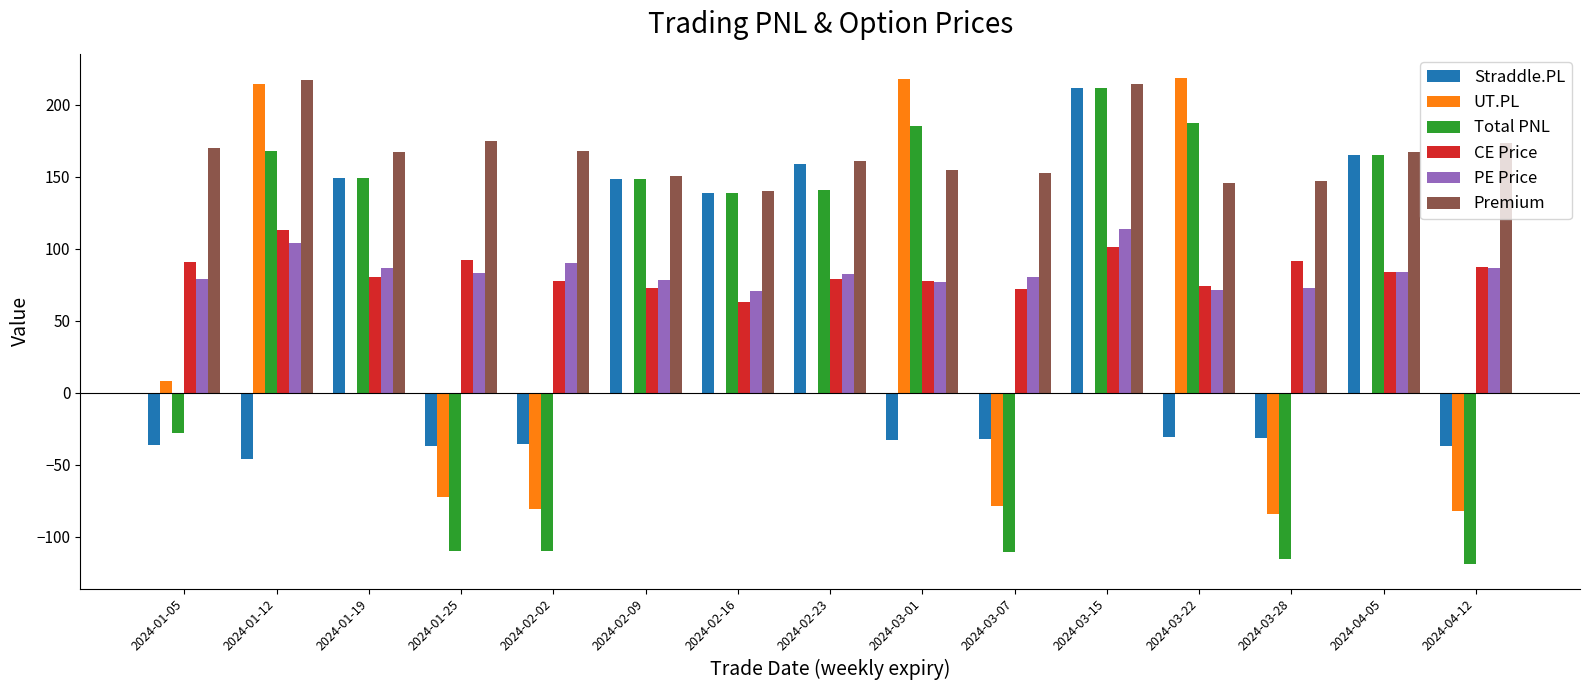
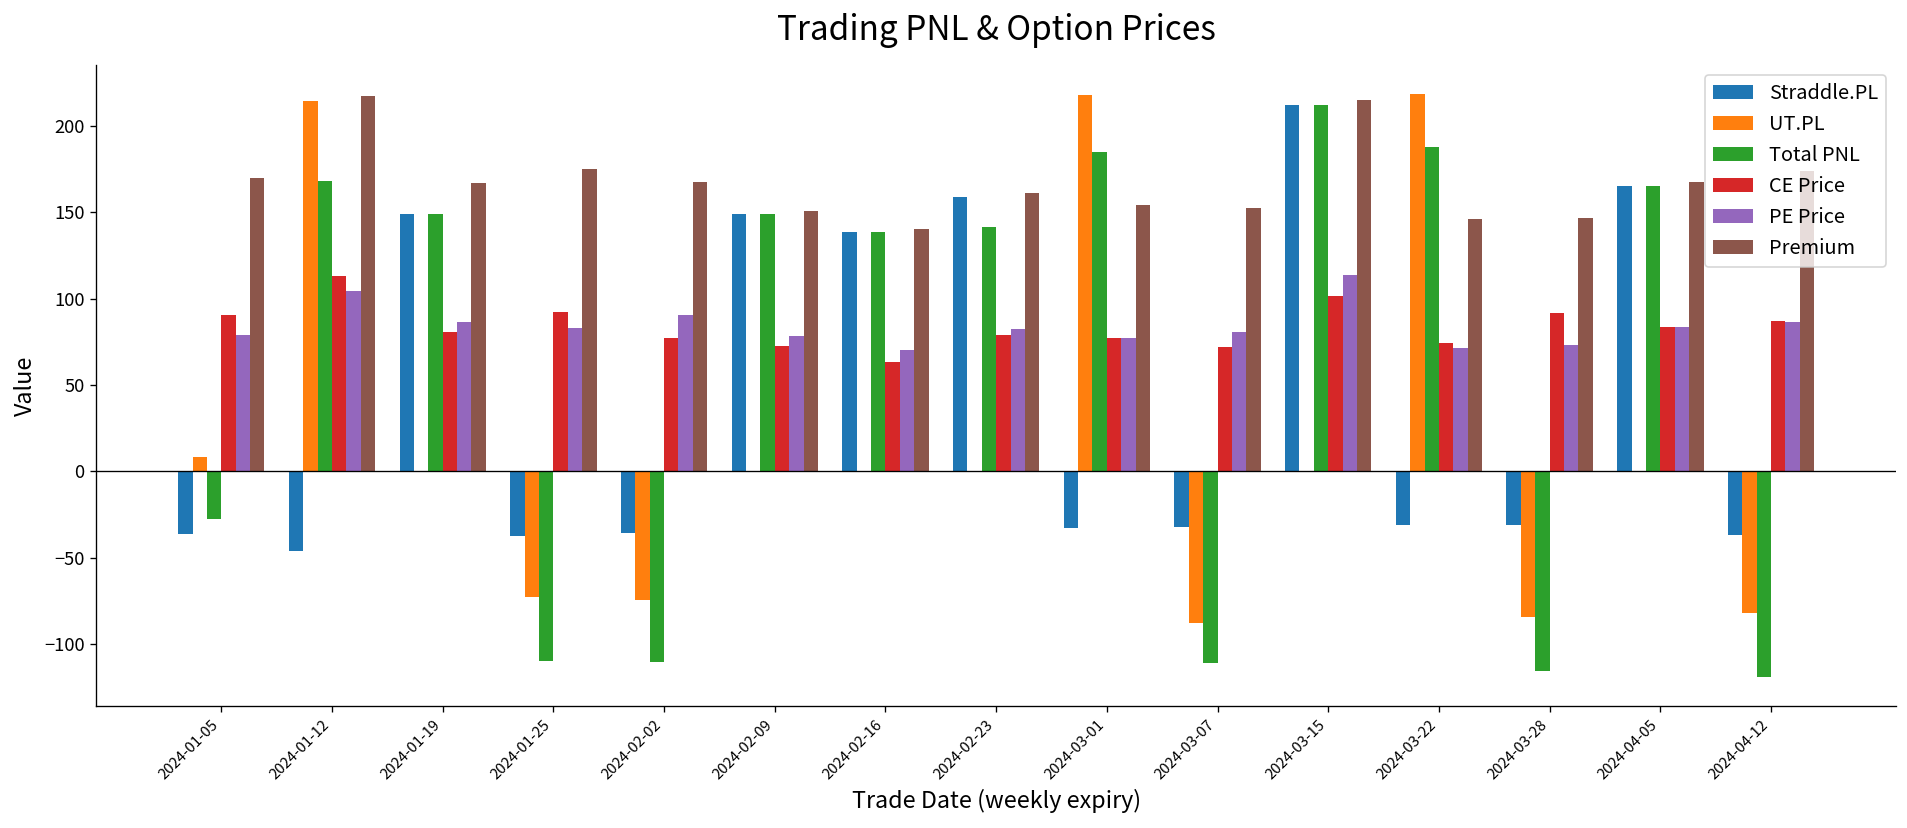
  {
    "Straddle.PL": {
      "2024-01-05": -36,
      "2024-01-12": -46,
      "2024-01-19": 149,
      "2024-01-25": -37,
      "2024-02-02": -36,
      "2024-02-09": 149,
      "2024-02-16": 139,
      "2024-02-23": 159,
      "2024-03-01": -33,
      "2024-03-07": -32,
      "2024-03-15": 212,
      "2024-03-22": -31,
      "2024-03-28": -31,
      "2024-04-05": 165,
      "2024-04-12": -37
    },
    "UT.PL": {
      "2024-01-05": 8,
      "2024-01-12": 215,
      "2024-01-19": 0,
      "2024-01-25": -73,
-     "2024-02-02": -81,
+     "2024-02-02": -75,
      "2024-02-09": 0,
      "2024-02-16": 0,
      "2024-02-23": 0,
      "2024-03-01": 218,
-     "2024-03-07": -79,
+     "2024-03-07": -88,
      "2024-03-15": 0,
      "2024-03-22": 219,
      "2024-03-28": -84,
      "2024-04-05": 0,
      "2024-04-12": -82
    },
    "Total PNL": {
      "2024-01-05": -28,
      "2024-01-12": 168,
      "2024-01-19": 149,
      "2024-01-25": -110,
      "2024-02-02": -110,
      "2024-02-09": 149,
      "2024-02-16": 139,
      "2024-02-23": 141,
      "2024-03-01": 185,
      "2024-03-07": -111,
      "2024-03-15": 212,
      "2024-03-22": 188,
      "2024-03-28": -115,
      "2024-04-05": 165,
      "2024-04-12": -119
    },
    "CE Price": {
      "2024-01-05": 91,
      "2024-01-12": 113,
      "2024-01-19": 81,
      "2024-01-25": 92,
      "2024-02-02": 77,
      "2024-02-09": 72,
      "2024-02-16": 63,
      "2024-02-23": 79,
      "2024-03-01": 77,
      "2024-03-07": 72,
      "2024-03-15": 101,
      "2024-03-22": 74,
      "2024-03-28": 91,
      "2024-04-05": 84,
      "2024-04-12": 87
    },
    "PE Price": {
      "2024-01-05": 79,
      "2024-01-12": 104,
      "2024-01-19": 87,
      "2024-01-25": 83,
      "2024-02-02": 90,
      "2024-02-09": 79,
      "2024-02-16": 71,
      "2024-02-23": 82,
      "2024-03-01": 77,
      "2024-03-07": 81,
      "2024-03-15": 114,
      "2024-03-22": 71,
      "2024-03-28": 73,
      "2024-04-05": 84,
      "2024-04-12": 87
    },
    "Premium": {
      "2024-01-05": 170,
      "2024-01-12": 217,
      "2024-01-19": 167,
      "2024-01-25": 175,
      "2024-02-02": 168,
      "2024-02-09": 151,
      "2024-02-16": 141,
      "2024-02-23": 161,
      "2024-03-01": 154,
      "2024-03-07": 153,
      "2024-03-15": 215,
      "2024-03-22": 146,
      "2024-03-28": 147,
      "2024-04-05": 168
    }
  }
